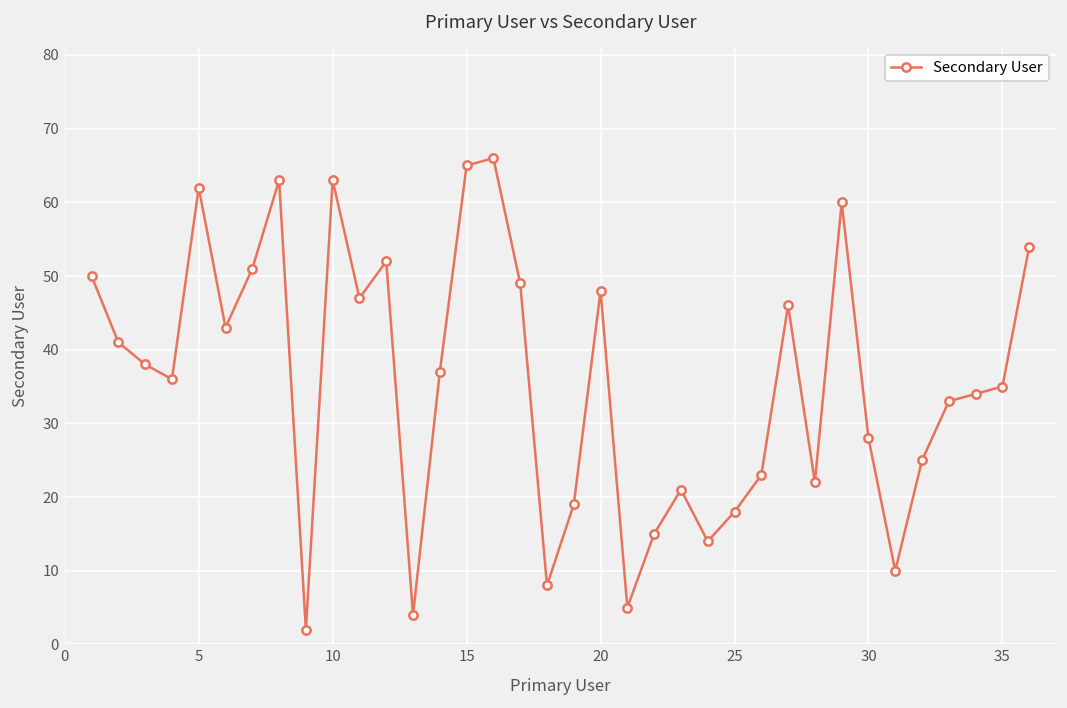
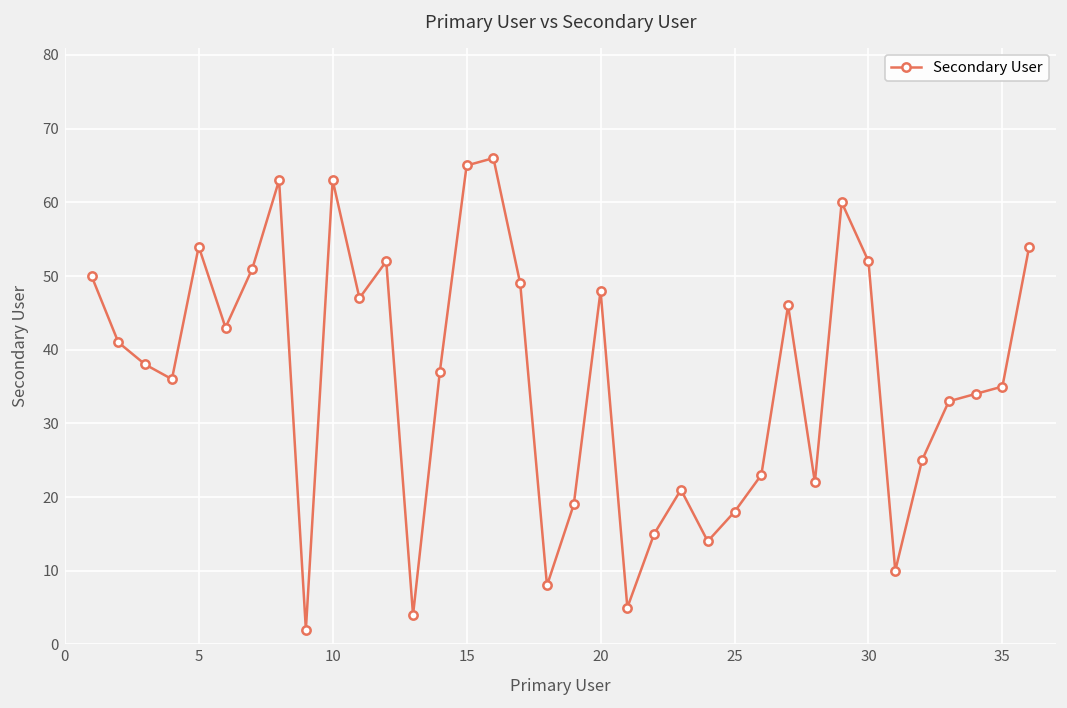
  {
-   "5": 62,
+   "5": 54,
    "10": 63,
    "15": 65,
    "20": 48,
    "25": 18,
-   "30": 28,
+   "30": 52,
    "35": 35
  }
